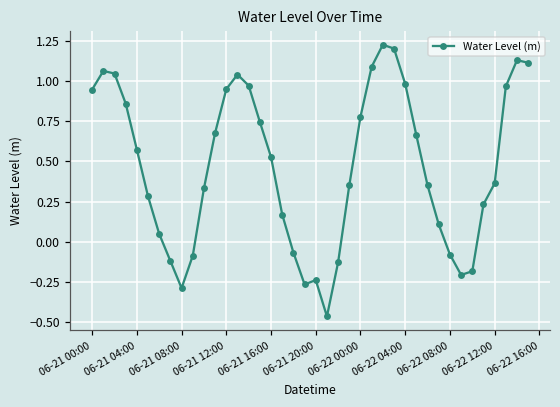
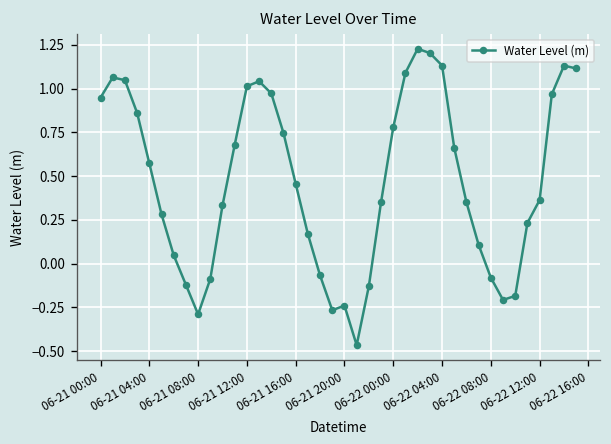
  {
    "06-21 00:00": 0.95,
    "06-21 04:00": 0.57,
    "06-21 08:00": -0.29,
-   "06-21 12:00": 0.95,
-   "06-21 16:00": 0.53,
+   "06-21 12:00": 1.01,
+   "06-21 16:00": 0.46,
    "06-21 20:00": -0.24,
    "06-22 00:00": 0.78,
-   "06-22 04:00": 0.98,
+   "06-22 04:00": 1.13,
    "06-22 08:00": -0.08,
    "06-22 12:00": 0.36
  }
